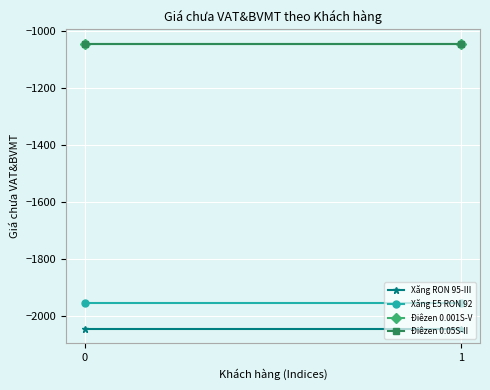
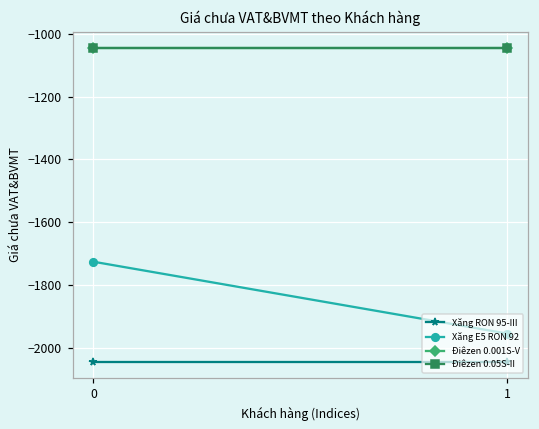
  {
    "Xăng RON 95-III": {
      "0": -2050
    },
    "Xăng E5 RON 92": {
-     "0": -1960
+     "0": -1730
    },
    "Điêzen 0.05S-II": {
      "0": -1050,
      "1": -1050
    }
  }
